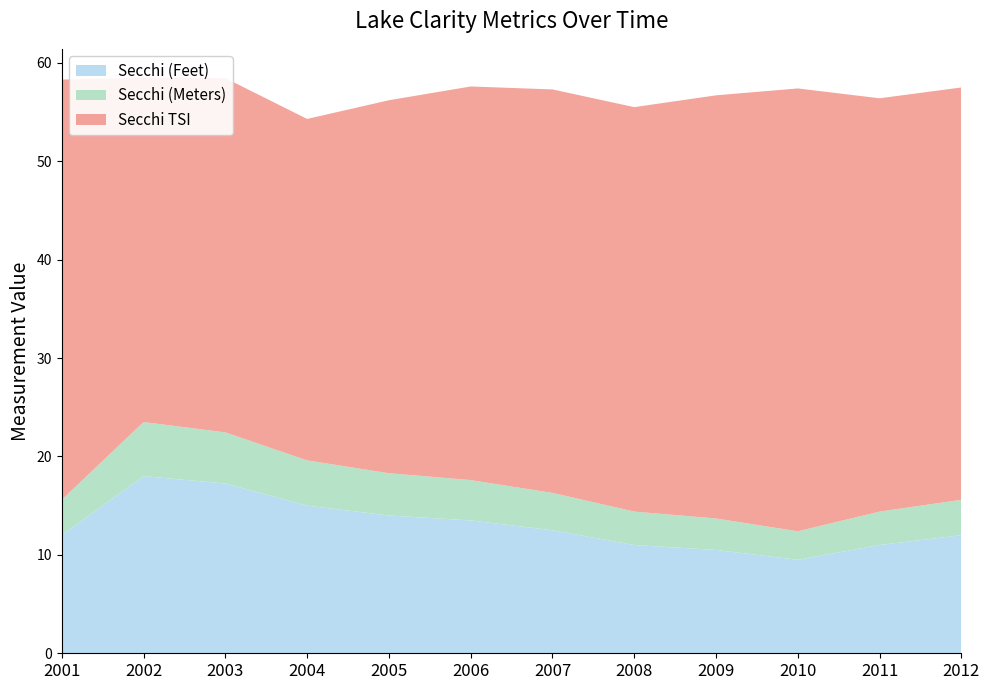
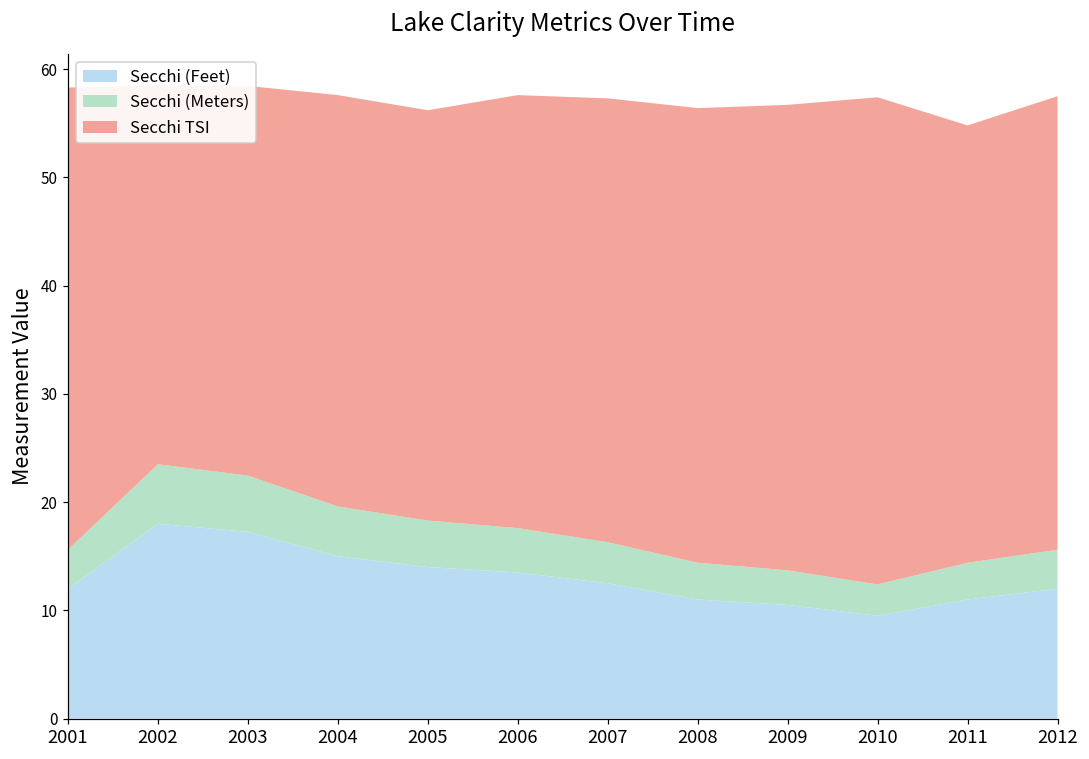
  {
    "Secchi TSI": {
      "2001": 43,
-     "2004": 35,
+     "2004": 38,
      "2005": 38,
      "2006": 40,
      "2007": 41,
-     "2008": 41,
+     "2008": 42,
      "2009": 43,
      "2010": 45,
-     "2011": 42,
+     "2011": 40,
      "2012": 42
    }
  }
